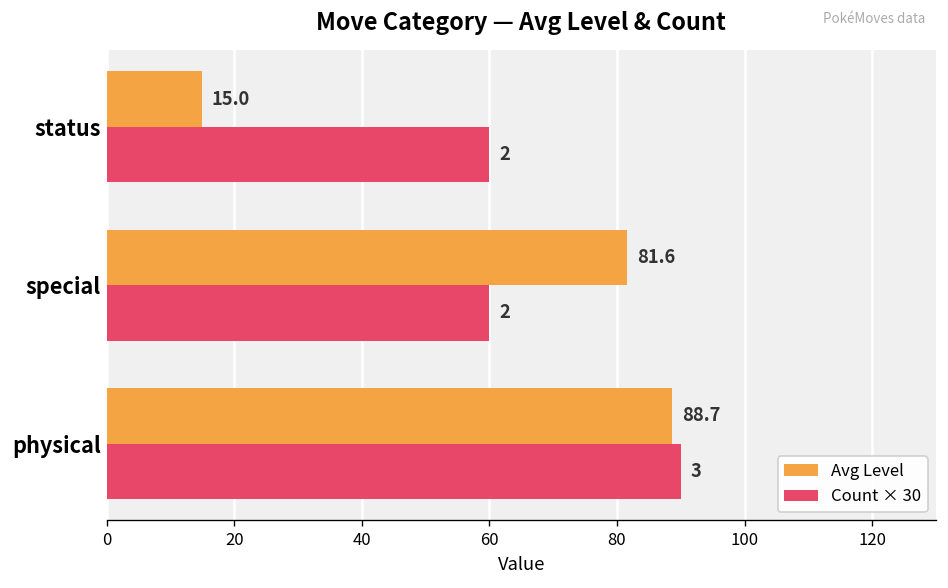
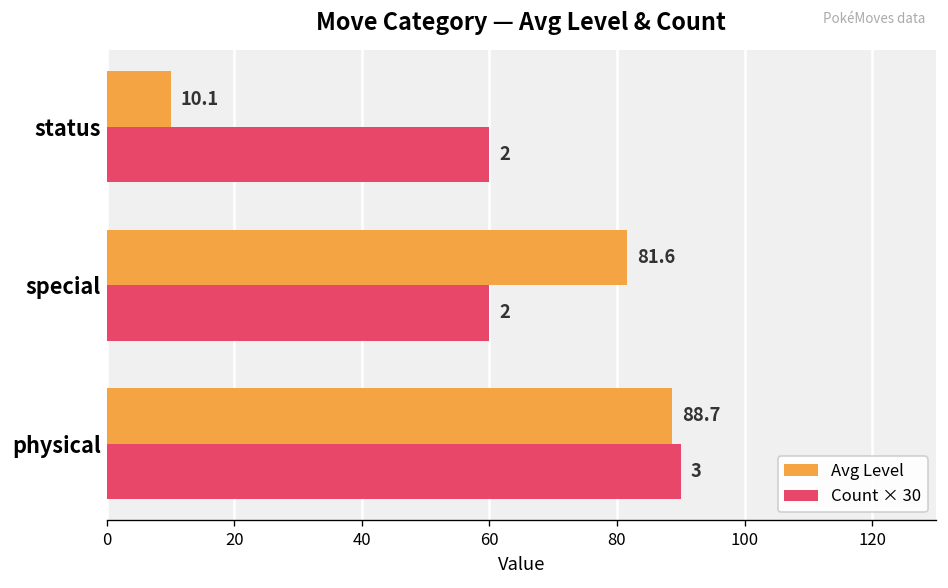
  {
    "Avg Level": {
-     "status": 15.0,
+     "status": 10.1,
      "special": 81.6,
      "physical": 88.7
    }
  }
